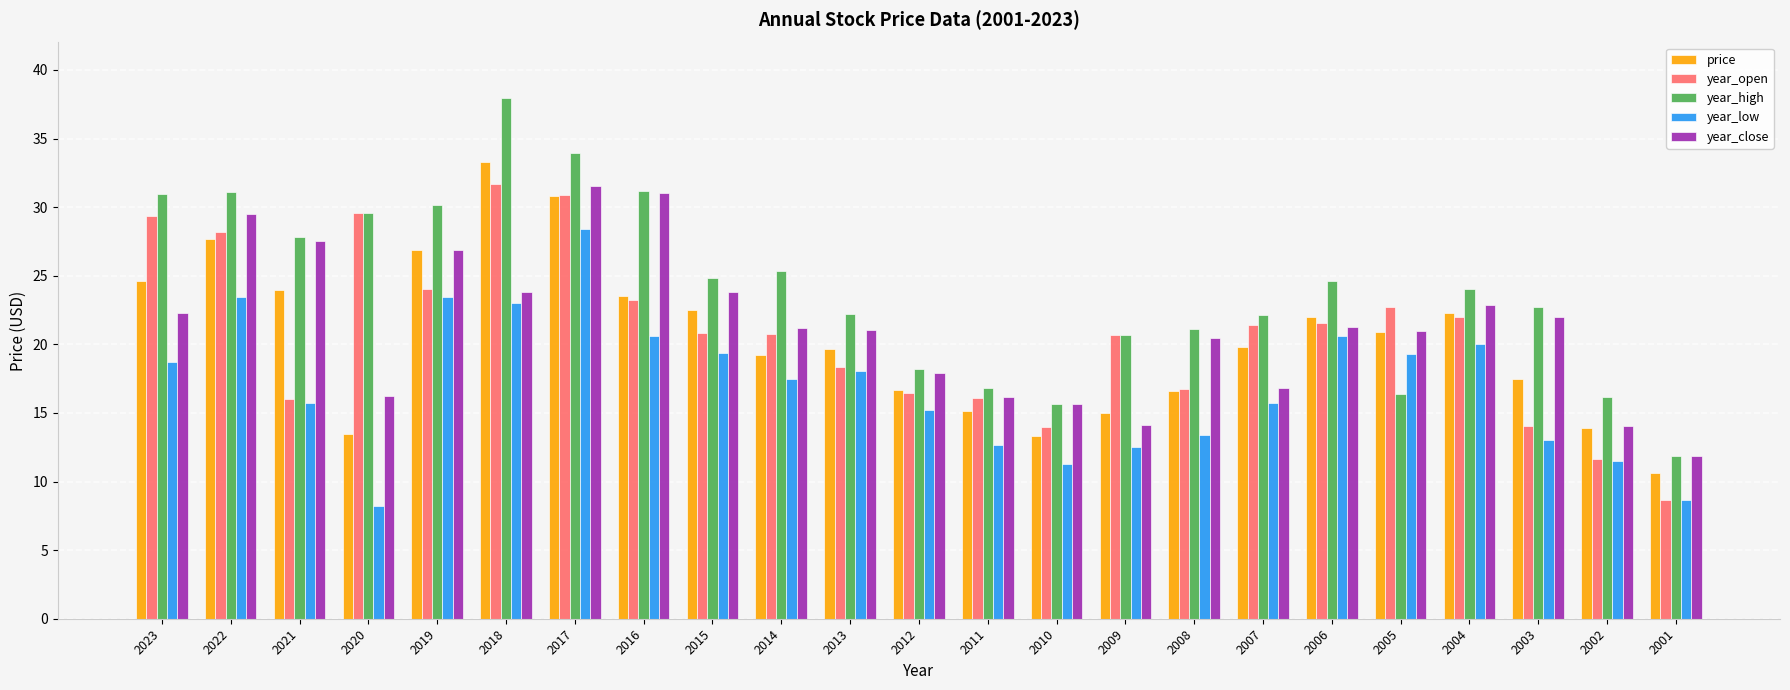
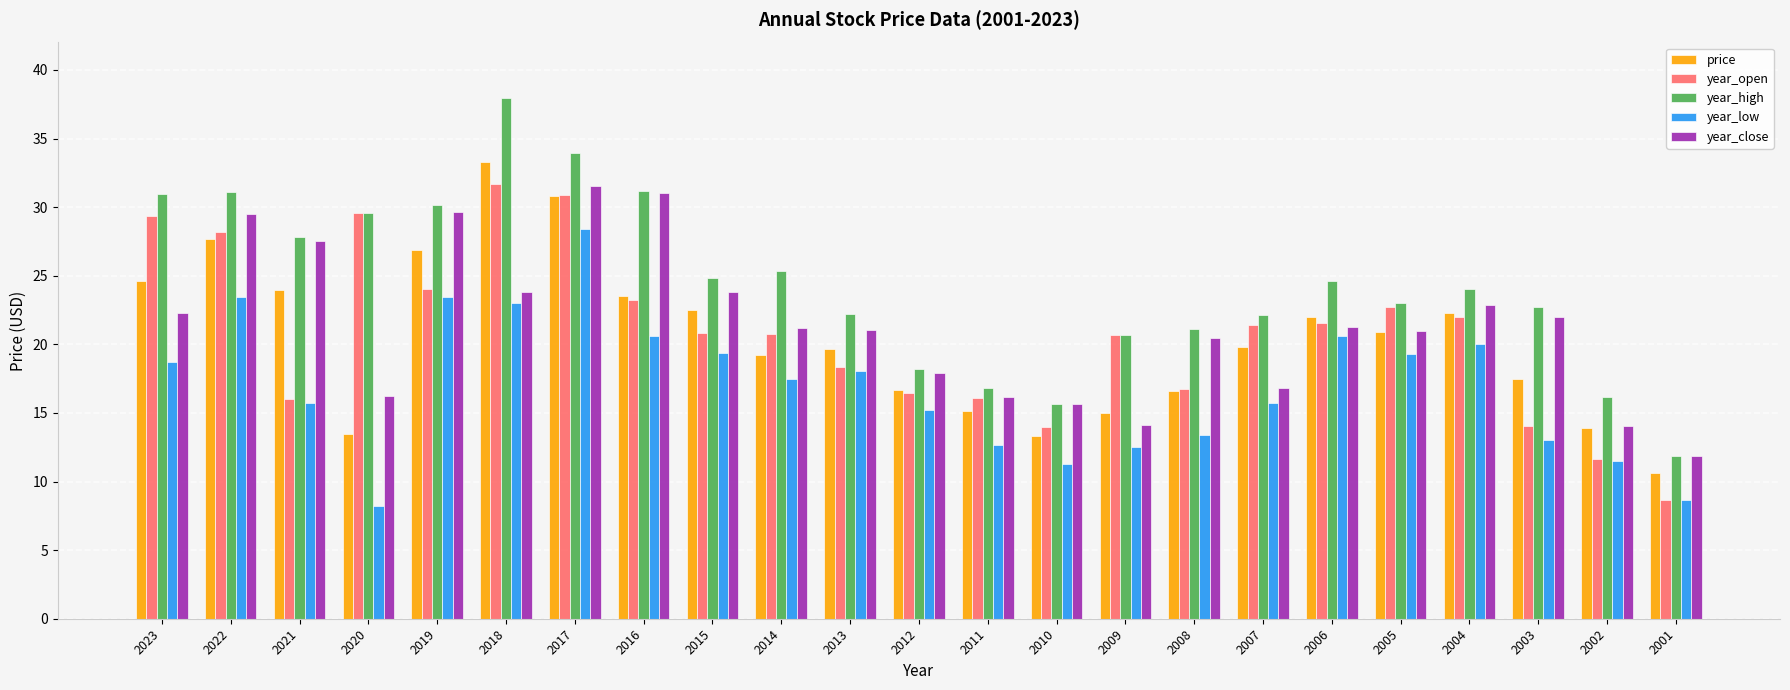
  {
    "price": {
      "2023": 24.6,
      "2022": 27.6,
      "2021": 24.0,
      "2020": 13.5,
      "2019": 26.9,
      "2018": 33.3,
      "2017": 30.8,
      "2016": 23.5,
      "2015": 22.5,
      "2014": 19.3,
      "2013": 19.7,
      "2012": 16.7,
      "2011": 15.1,
      "2010": 13.3,
      "2009": 15.0,
      "2008": 16.6,
      "2007": 19.8,
      "2006": 22.0,
      "2005": 20.9,
      "2004": 22.3,
      "2003": 17.5,
      "2002": 13.9,
      "2001": 10.6
    },
    "year_open": {
      "2023": 29.3,
      "2022": 28.2,
      "2021": 16.0,
      "2020": 29.5,
      "2019": 24.0,
      "2018": 31.7,
      "2017": 30.9,
      "2016": 23.2,
      "2015": 20.9,
      "2014": 20.8,
      "2013": 18.4,
      "2012": 16.5,
      "2011": 16.1,
      "2010": 14.0,
      "2009": 20.7,
      "2008": 16.8,
      "2007": 21.4,
      "2006": 21.6,
      "2005": 22.7,
      "2004": 22.0,
      "2003": 14.0,
      "2002": 11.6,
      "2001": 8.6
    },
    "year_high": {
      "2023": 30.9,
      "2022": 31.1,
      "2021": 27.9,
      "2020": 29.5,
      "2019": 30.1,
      "2018": 38.0,
      "2017": 34.0,
      "2016": 31.2,
      "2015": 24.8,
      "2014": 25.4,
      "2013": 22.2,
      "2012": 18.2,
      "2011": 16.8,
      "2010": 15.6,
      "2009": 20.7,
      "2008": 21.1,
      "2007": 22.1,
      "2006": 24.6,
-     "2005": 16.4,
+     "2005": 23.0,
      "2004": 24.0,
      "2003": 22.7,
      "2002": 16.2,
      "2001": 11.8
    },
    "year_low": {
      "2023": 18.7,
      "2022": 23.5,
      "2021": 15.7,
      "2020": 8.2,
      "2019": 23.4,
      "2018": 23.0,
      "2017": 28.4,
      "2016": 20.6,
      "2015": 19.3,
      "2014": 17.5,
      "2013": 18.0,
      "2012": 15.2,
      "2011": 12.6,
      "2010": 11.3,
      "2009": 12.5,
      "2008": 13.4,
      "2007": 15.7,
      "2006": 20.6,
      "2005": 19.3,
      "2004": 20.0,
      "2003": 13.1,
      "2002": 11.5,
      "2001": 8.6
    },
    "year_close": {
      "2023": 22.3,
      "2022": 29.5,
      "2021": 27.5,
      "2020": 16.3,
-     "2019": 26.9,
+     "2019": 29.7,
      "2018": 23.8,
      "2017": 31.5,
      "2016": 31.0,
      "2015": 23.8,
      "2014": 21.2,
      "2013": 21.1,
      "2012": 17.9,
      "2011": 16.2,
      "2010": 15.6,
      "2009": 14.1,
      "2008": 20.5,
      "2007": 16.8,
      "2006": 21.3,
      "2005": 20.9,
      "2004": 22.9,
      "2003": 22.0,
      "2002": 14.1,
      "2001": 11.8
    }
  }
